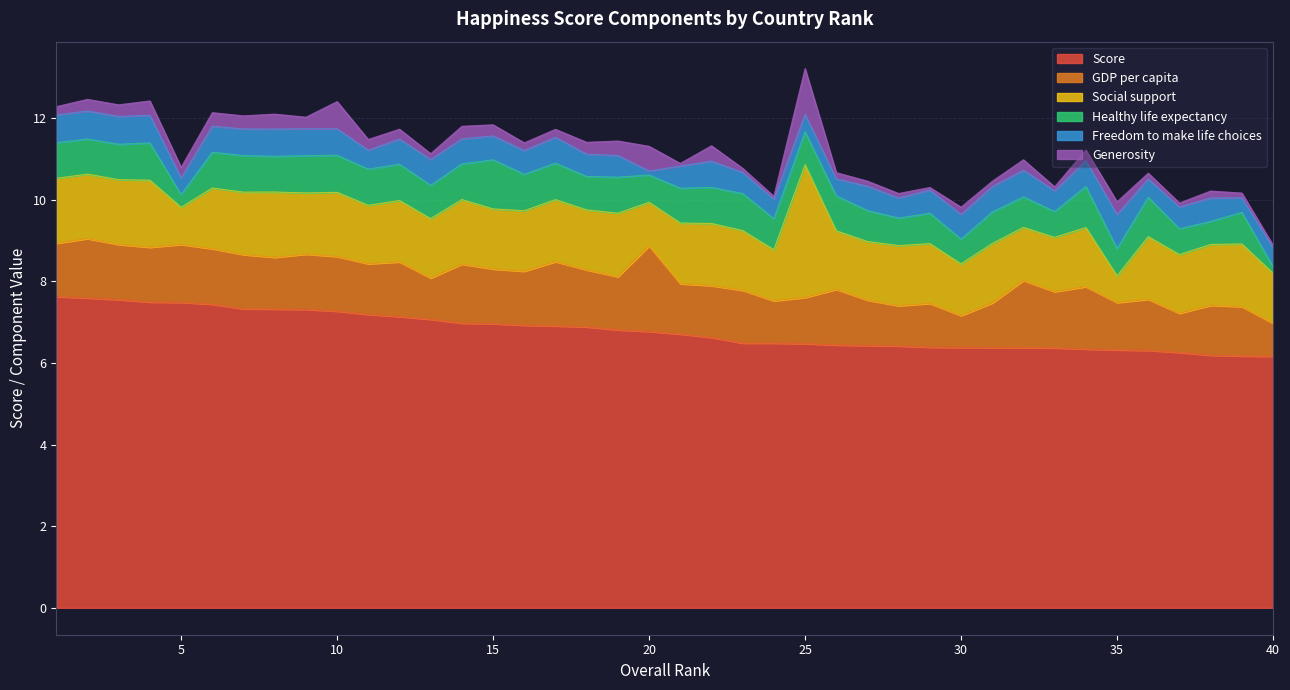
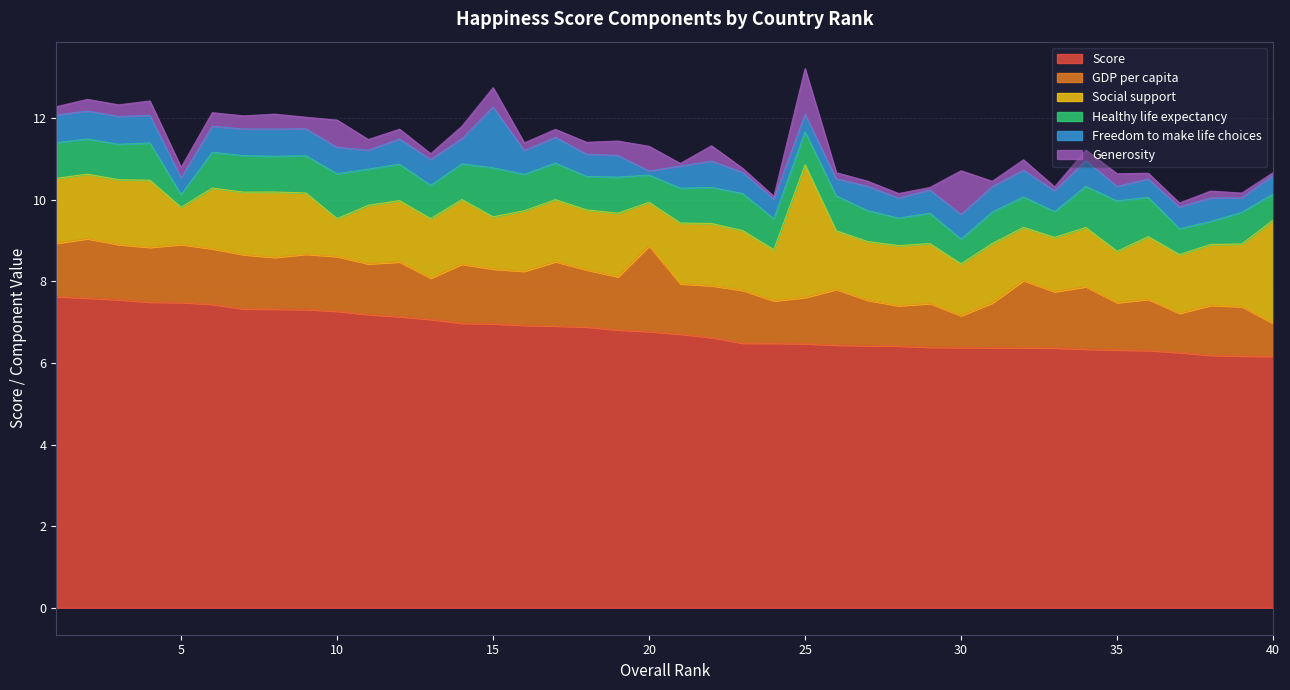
  {
    "Social support": {
      "5": 0.9,
-     "10": 1.6,
-     "15": 1.5,
+     "10": 0.9,
+     "15": 1.3,
      "20": 1.1,
      "25": 3.3,
      "30": 1.3,
-     "35": 0.7,
-     "40": 1.2
+     "35": 1.3,
+     "40": 2.5
    },
    "Healthy life expectancy": {
      "5": 0.3,
-     "10": 0.9,
+     "10": 1.1,
      "15": 1.2,
      "20": 0.7,
      "25": 0.8,
      "30": 0.6,
-     "35": 0.7,
-     "40": 0.2
+     "35": 1.2,
+     "40": 0.6
    },
    "Freedom to make life choices": {
      "5": 0.4,
      "10": 0.6,
-     "15": 0.6,
+     "15": 1.5,
      "20": 0.1,
      "25": 0.4,
      "30": 0.6,
-     "35": 0.8,
+     "35": 0.4,
      "40": 0.5
    },
    "Generosity": {
      "5": 0.3,
      "10": 0.7,
-     "15": 0.3,
+     "15": 0.5,
      "20": 0.6,
      "25": 1.1,
-     "30": 0.2,
+     "30": 1.1,
      "35": 0.3,
      "40": 0.1
    }
  }
